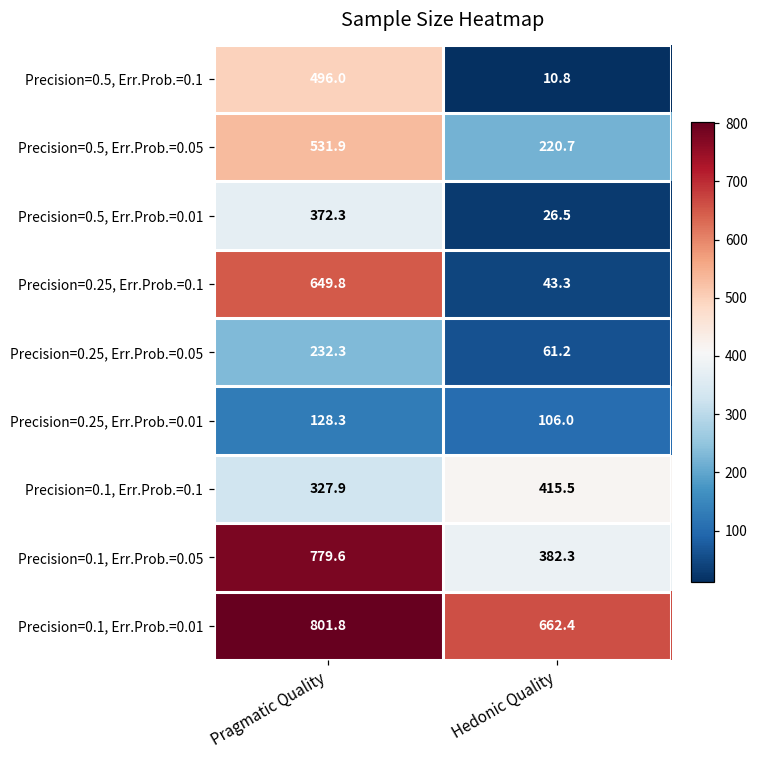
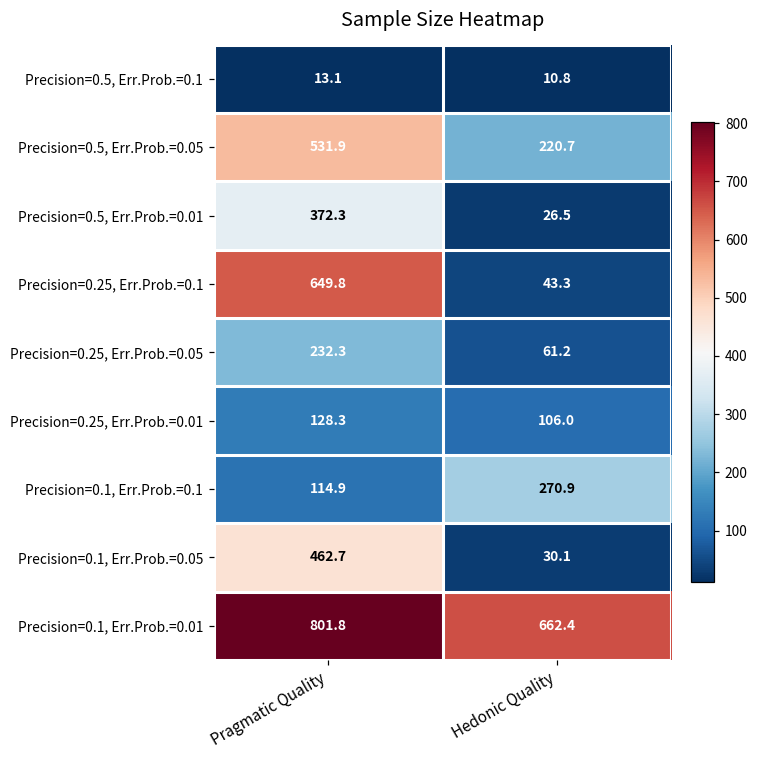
  {
    "Precision=0.5, Err.Prob.=0.1": {
-     "Pragmatic Quality": 496.0,
+     "Pragmatic Quality": 13.1,
      "Hedonic Quality": 10.8
    },
    "Precision=0.5, Err.Prob.=0.05": {
      "Pragmatic Quality": 531.9,
      "Hedonic Quality": 220.7
    },
    "Precision=0.5, Err.Prob.=0.01": {
      "Pragmatic Quality": 372.3,
      "Hedonic Quality": 26.5
    },
    "Precision=0.25, Err.Prob.=0.1": {
      "Pragmatic Quality": 649.8,
      "Hedonic Quality": 43.3
    },
    "Precision=0.25, Err.Prob.=0.05": {
      "Pragmatic Quality": 232.3,
      "Hedonic Quality": 61.2
    },
    "Precision=0.25, Err.Prob.=0.01": {
      "Pragmatic Quality": 128.3,
      "Hedonic Quality": 106.0
    },
    "Precision=0.1, Err.Prob.=0.1": {
-     "Pragmatic Quality": 327.9,
-     "Hedonic Quality": 415.5
+     "Pragmatic Quality": 114.9,
+     "Hedonic Quality": 270.9
    },
    "Precision=0.1, Err.Prob.=0.05": {
-     "Pragmatic Quality": 779.6,
-     "Hedonic Quality": 382.3
+     "Pragmatic Quality": 462.7,
+     "Hedonic Quality": 30.1
    },
    "Precision=0.1, Err.Prob.=0.01": {
      "Pragmatic Quality": 801.8,
      "Hedonic Quality": 662.4
    }
  }
